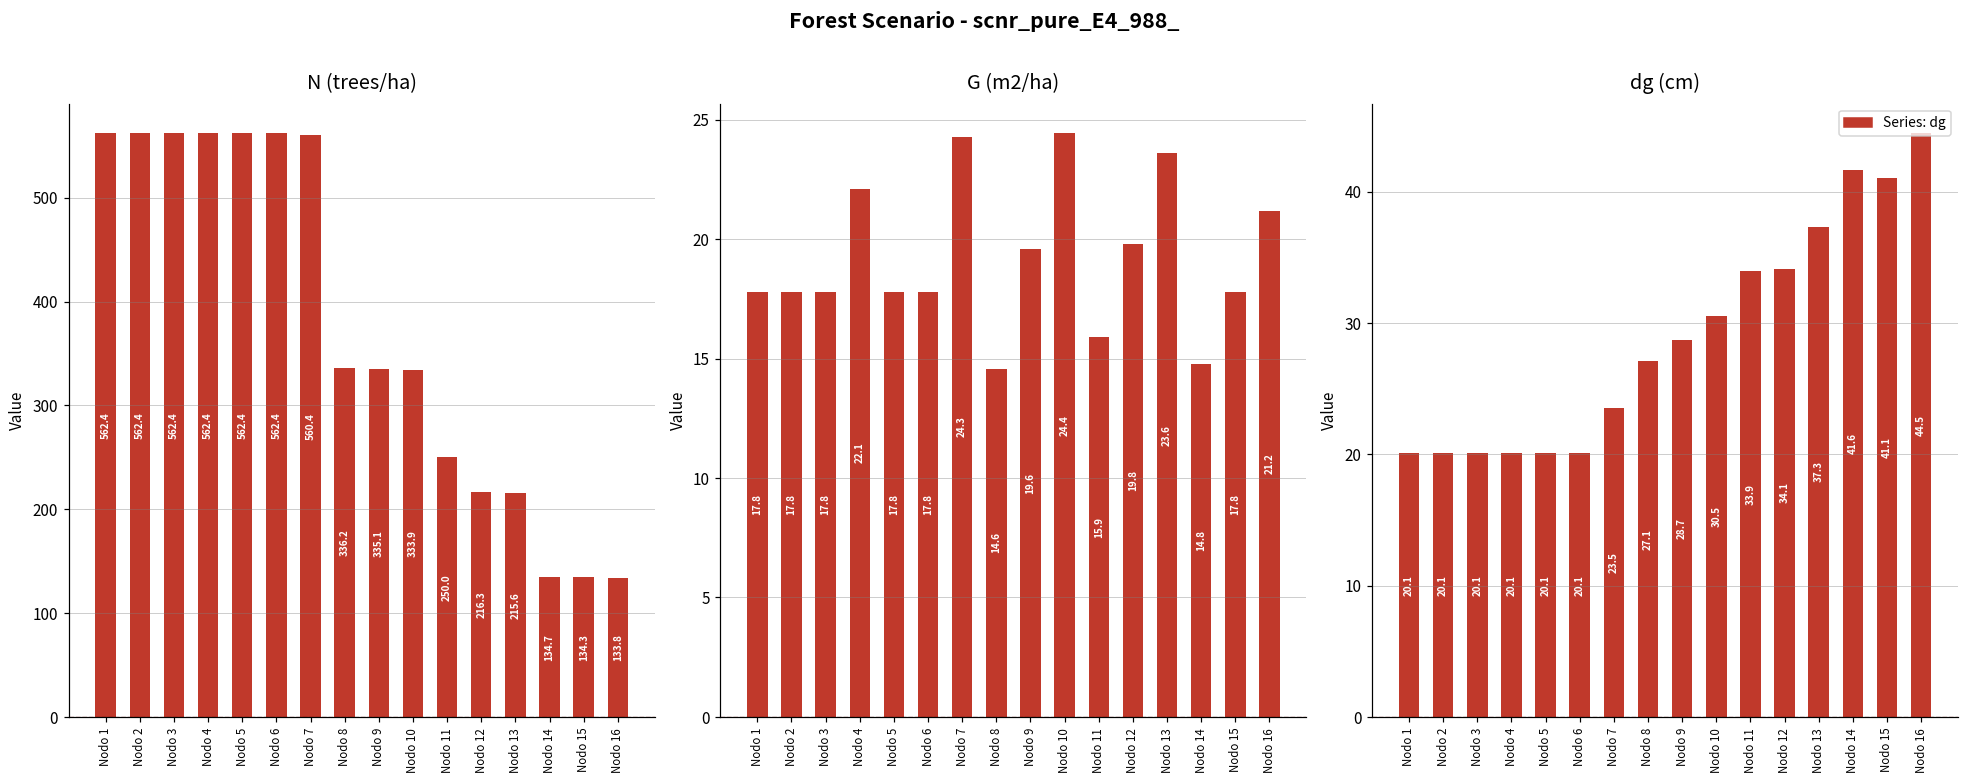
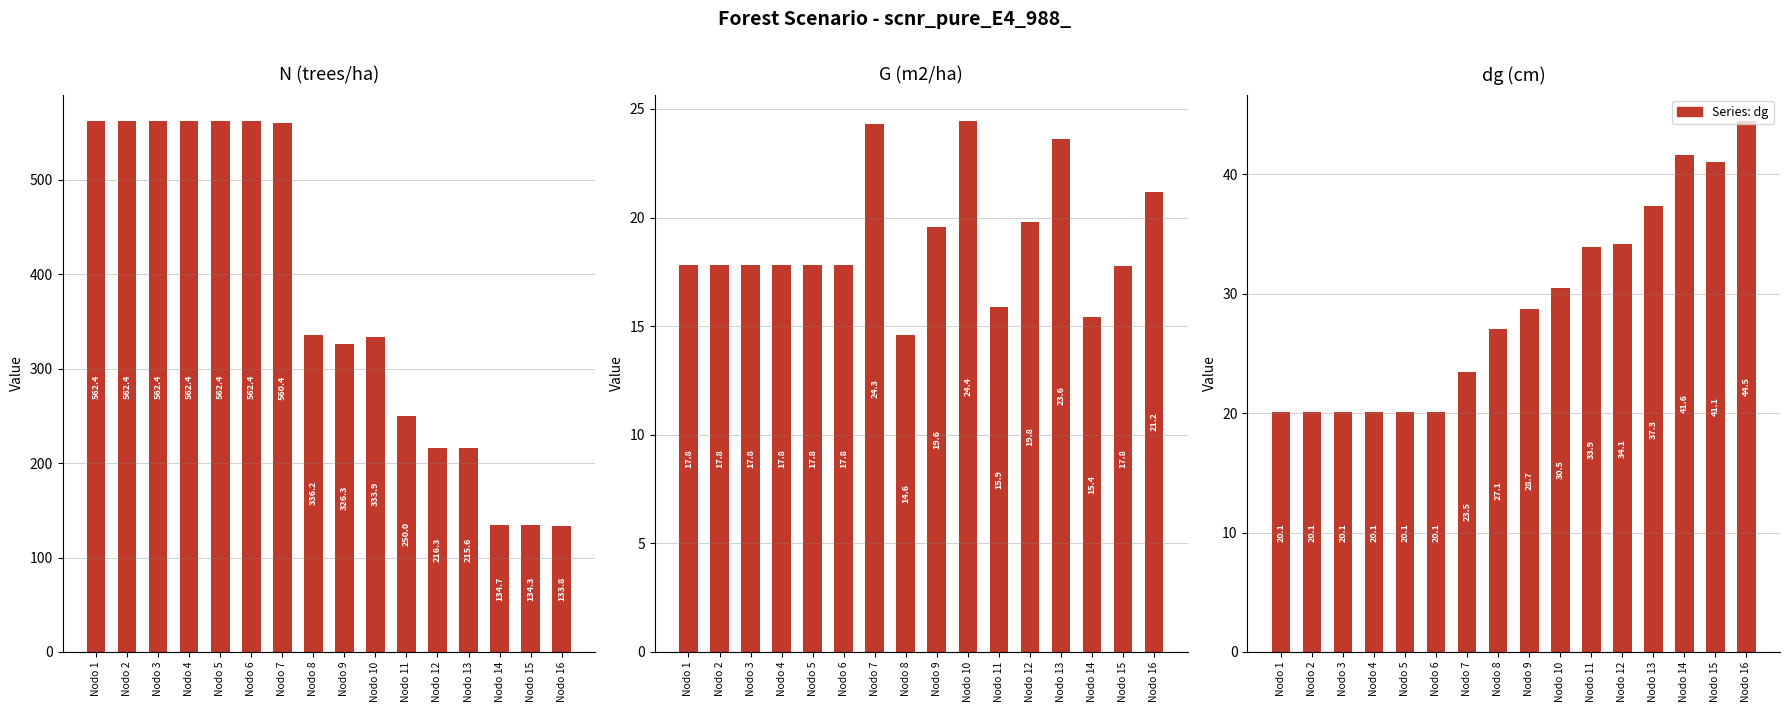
  {
    "N (trees/ha)": {
      "Nodo 1": 562.4,
      "Nodo 2": 562.4,
      "Nodo 3": 562.4,
      "Nodo 4": 562.4,
      "Nodo 5": 562.4,
      "Nodo 6": 562.4,
      "Nodo 7": 560.4,
      "Nodo 8": 336.2,
-     "Nodo 9": 335.1,
+     "Nodo 9": 326.3,
      "Nodo 10": 333.9,
      "Nodo 11": 250.0,
      "Nodo 12": 216.3,
      "Nodo 13": 215.6,
      "Nodo 14": 134.7,
      "Nodo 15": 134.3,
      "Nodo 16": 133.8
    },
    "G (m2/ha)": {
      "Nodo 1": 17.8,
      "Nodo 2": 17.8,
      "Nodo 3": 17.8,
-     "Nodo 4": 22.1,
+     "Nodo 4": 17.8,
      "Nodo 5": 17.8,
      "Nodo 6": 17.8,
      "Nodo 7": 24.3,
      "Nodo 8": 14.6,
      "Nodo 9": 19.6,
      "Nodo 10": 24.4,
      "Nodo 11": 15.9,
      "Nodo 12": 19.8,
      "Nodo 13": 23.6,
-     "Nodo 14": 14.8,
+     "Nodo 14": 15.4,
      "Nodo 15": 17.8,
      "Nodo 16": 21.2
    },
    "dg (cm)": {
      "Nodo 1": 20.1,
      "Nodo 2": 20.1,
      "Nodo 3": 20.1,
      "Nodo 4": 20.1,
      "Nodo 5": 20.1,
      "Nodo 6": 20.1,
      "Nodo 7": 23.5,
      "Nodo 8": 27.1,
      "Nodo 9": 28.7,
      "Nodo 10": 30.5,
      "Nodo 11": 33.9,
      "Nodo 12": 34.1,
      "Nodo 13": 37.3,
      "Nodo 14": 41.6,
      "Nodo 15": 41.1
    }
  }
